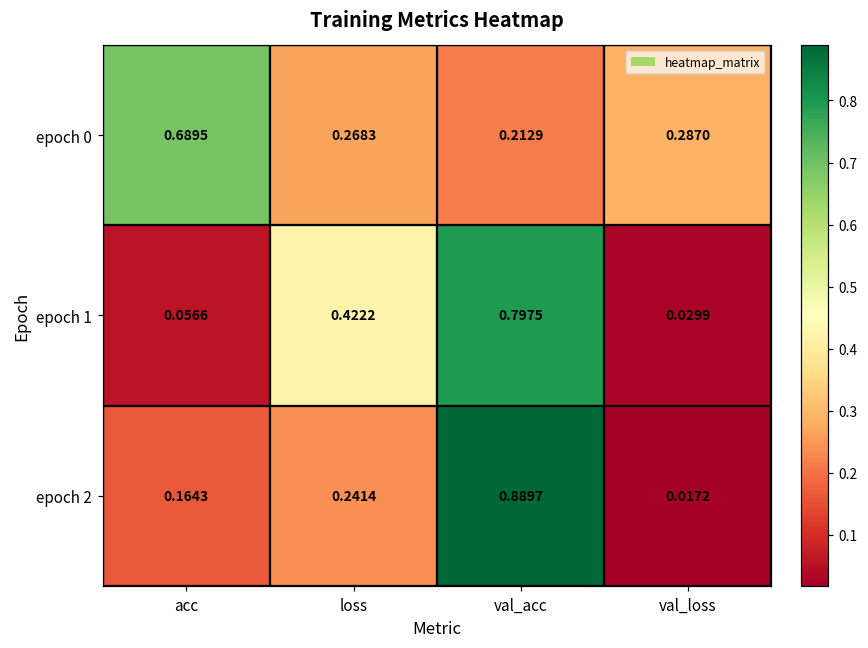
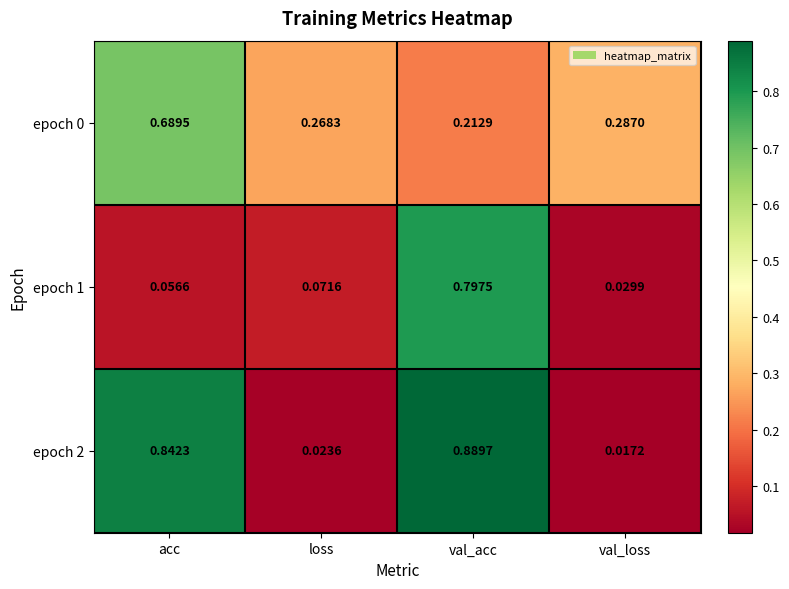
  {
    "epoch 0": {
      "acc": 0.6895,
      "loss": 0.2683,
      "val_acc": 0.2129,
      "val_loss": 0.2870
    },
    "epoch 1": {
      "acc": 0.0566,
-     "loss": 0.4222,
+     "loss": 0.0716,
      "val_acc": 0.7975,
      "val_loss": 0.0299
    },
    "epoch 2": {
-     "acc": 0.1643,
-     "loss": 0.2414,
+     "acc": 0.8423,
+     "loss": 0.0236,
      "val_acc": 0.8897,
      "val_loss": 0.0172
    }
  }
